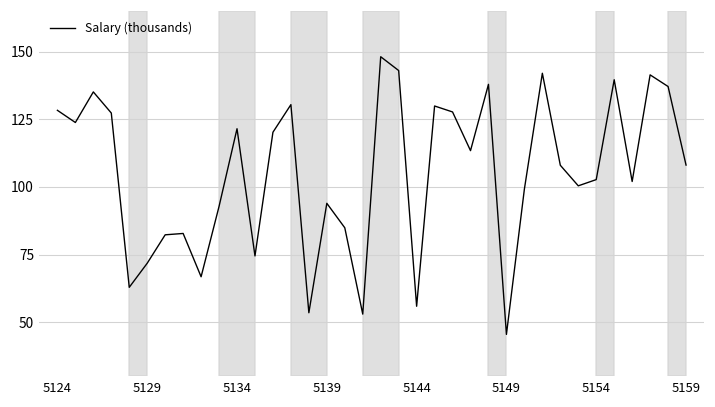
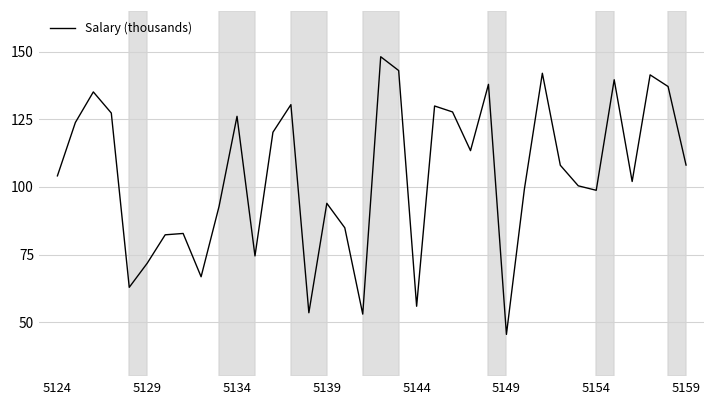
  {
-   "5124": 128,
+   "5124": 104,
    "5129": 72,
-   "5134": 122,
+   "5134": 126,
    "5139": 94,
    "5144": 56,
    "5149": 46,
-   "5154": 103,
+   "5154": 99,
    "5159": 108
  }
